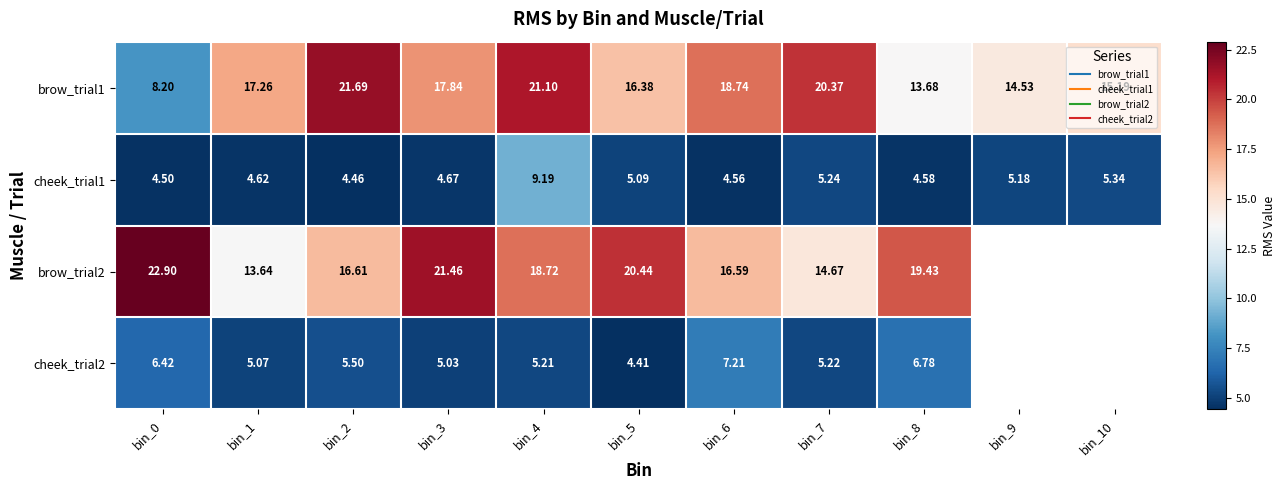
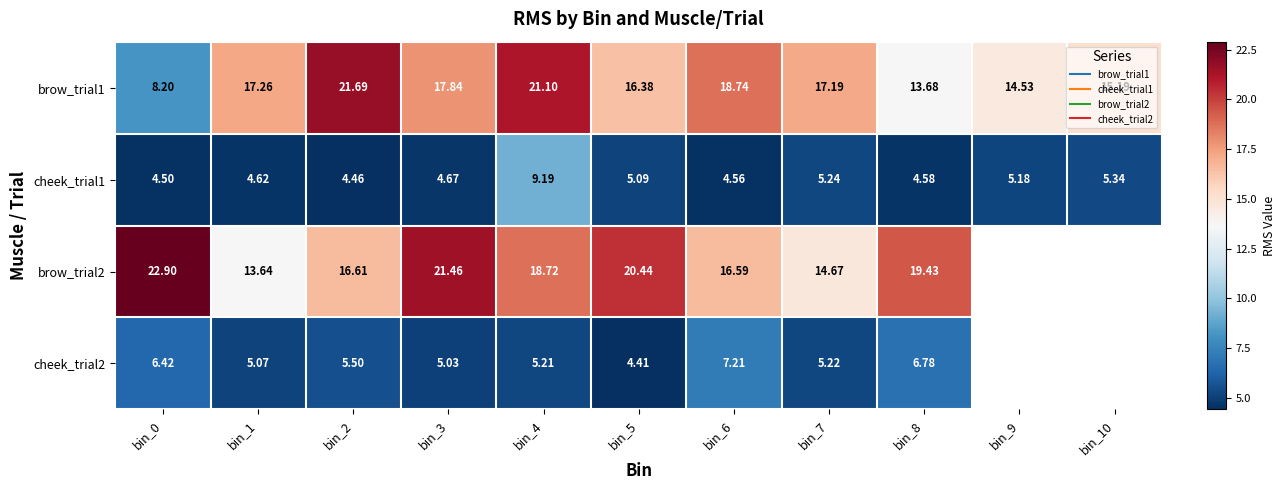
  {
    "brow_trial1": {
      "bin_0": 8.20,
      "bin_1": 17.26,
      "bin_2": 21.69,
      "bin_3": 17.84,
      "bin_4": 21.10,
      "bin_5": 16.38,
      "bin_6": 18.74,
-     "bin_7": 20.37,
+     "bin_7": 17.19,
      "bin_8": 13.68,
      "bin_9": 14.53
    },
    "cheek_trial1": {
      "bin_0": 4.50,
      "bin_1": 4.62,
      "bin_2": 4.46,
      "bin_3": 4.67,
      "bin_4": 9.19,
      "bin_5": 5.09,
      "bin_6": 4.56,
      "bin_7": 5.24,
      "bin_8": 4.58,
      "bin_9": 5.18,
      "bin_10": 5.34
    },
    "brow_trial2": {
      "bin_0": 22.90,
      "bin_1": 13.64,
      "bin_2": 16.61,
      "bin_3": 21.46,
      "bin_4": 18.72,
      "bin_5": 20.44,
      "bin_6": 16.59,
      "bin_7": 14.67,
      "bin_8": 19.43
    },
    "cheek_trial2": {
      "bin_0": 6.42,
      "bin_1": 5.07,
      "bin_2": 5.50,
      "bin_3": 5.03,
      "bin_4": 5.21,
      "bin_5": 4.41,
      "bin_6": 7.21,
      "bin_7": 5.22,
      "bin_8": 6.78
    }
  }
